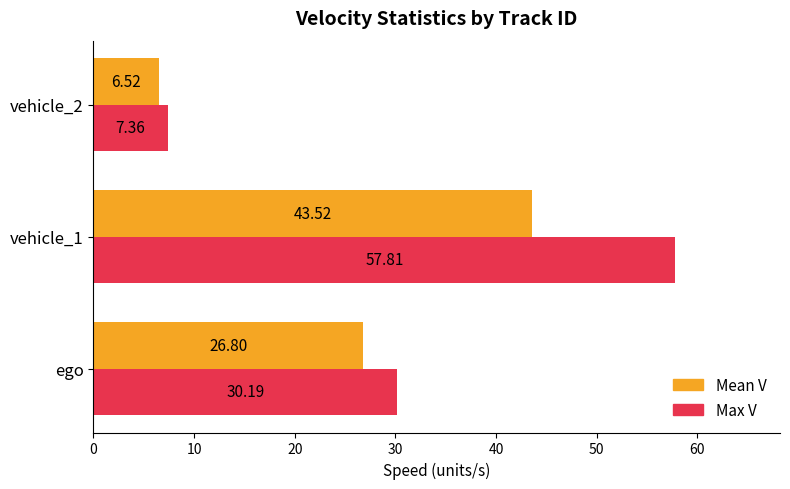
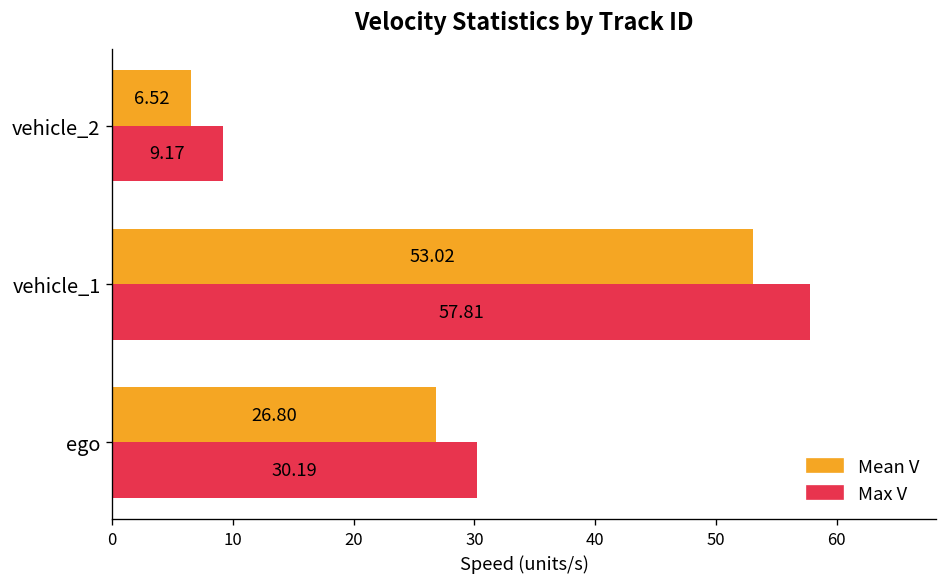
  {
    "Mean V": {
      "vehicle_2": 6.52,
-     "vehicle_1": 43.52,
+     "vehicle_1": 53.02,
      "ego": 26.80
    },
    "Max V": {
-     "vehicle_2": 7.36,
+     "vehicle_2": 9.17,
      "vehicle_1": 57.81,
      "ego": 30.19
    }
  }
